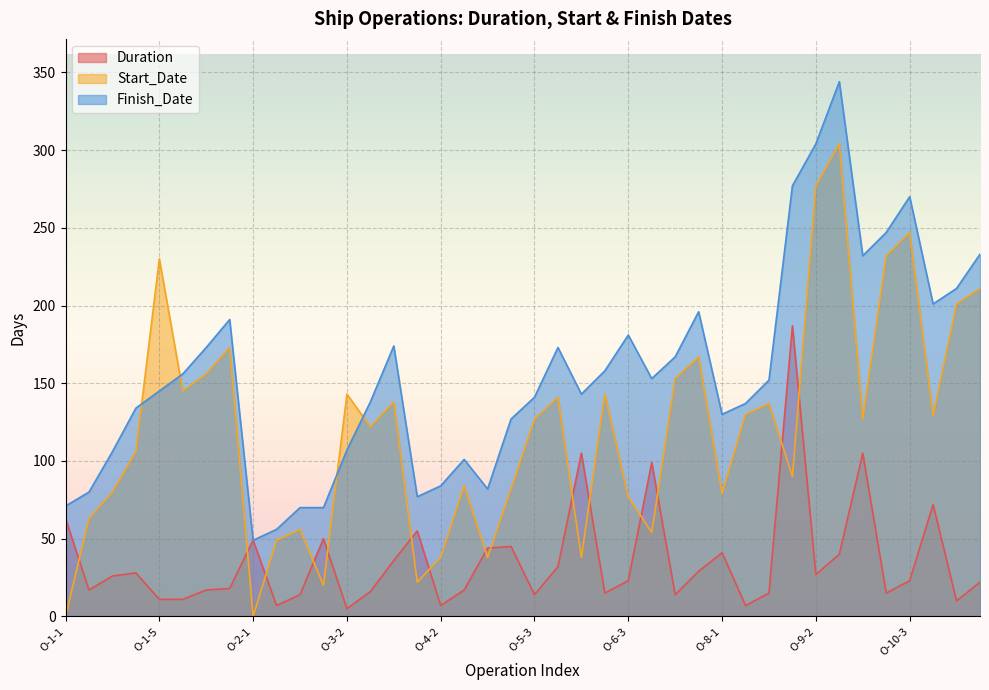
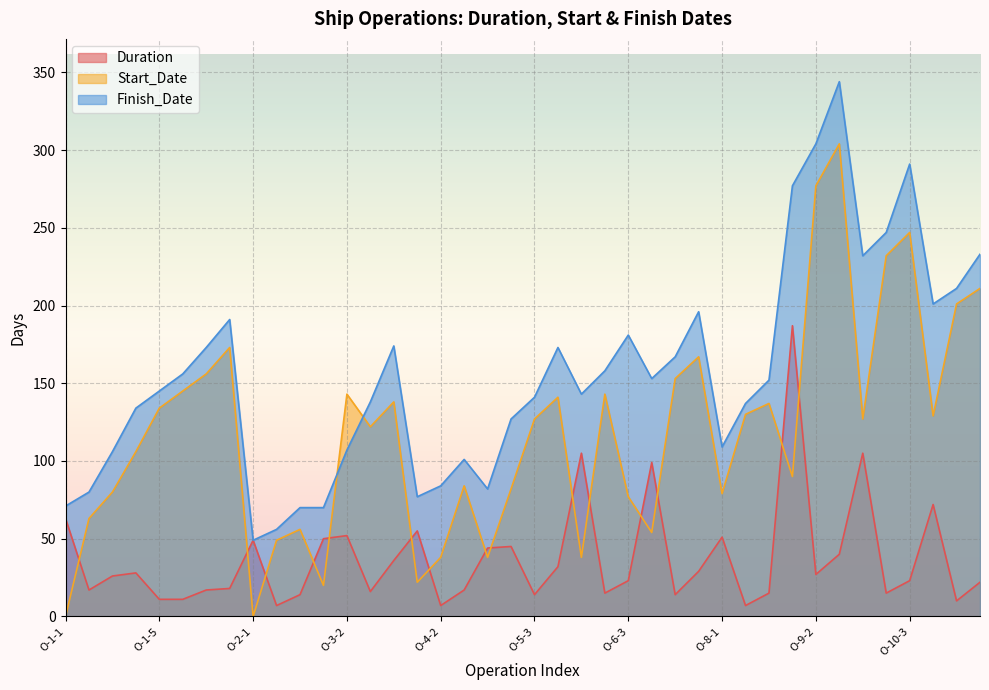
  {
    "Duration": {
      "O-1-1": 63,
      "O-1-5": 11,
-     "O-3-2": 5,
+     "O-3-2": 52,
      "O-4-2": 7,
      "O-5-3": 14,
      "O-6-3": 23,
-     "O-8-1": 41,
+     "O-8-1": 51,
      "O-9-2": 27,
      "O-10-3": 23
    },
    "Start_Date": {
      "O-1-1": 0,
-     "O-1-5": 230,
+     "O-1-5": 134,
      "O-2-1": 0,
      "O-3-2": 143,
      "O-4-2": 38,
      "O-5-3": 127,
      "O-6-3": 77,
      "O-8-1": 79,
      "O-9-2": 277,
      "O-10-3": 247
    },
    "Finish_Date": {
      "O-1-1": 71,
      "O-1-5": 145,
      "O-3-2": 107,
      "O-4-2": 84,
      "O-5-3": 141,
      "O-6-3": 181,
-     "O-8-1": 130,
+     "O-8-1": 109,
      "O-9-2": 304,
-     "O-10-3": 270
+     "O-10-3": 291
    }
  }
